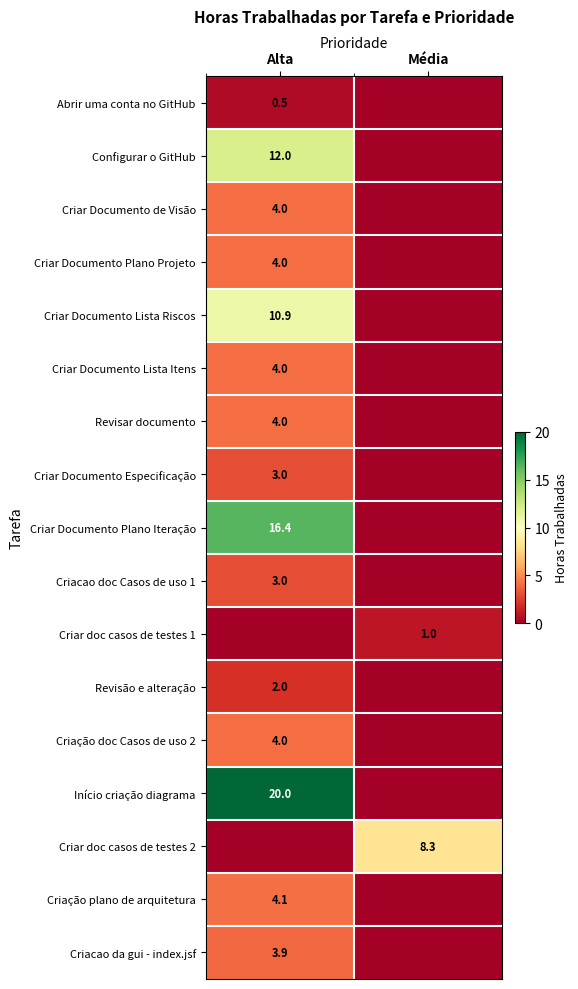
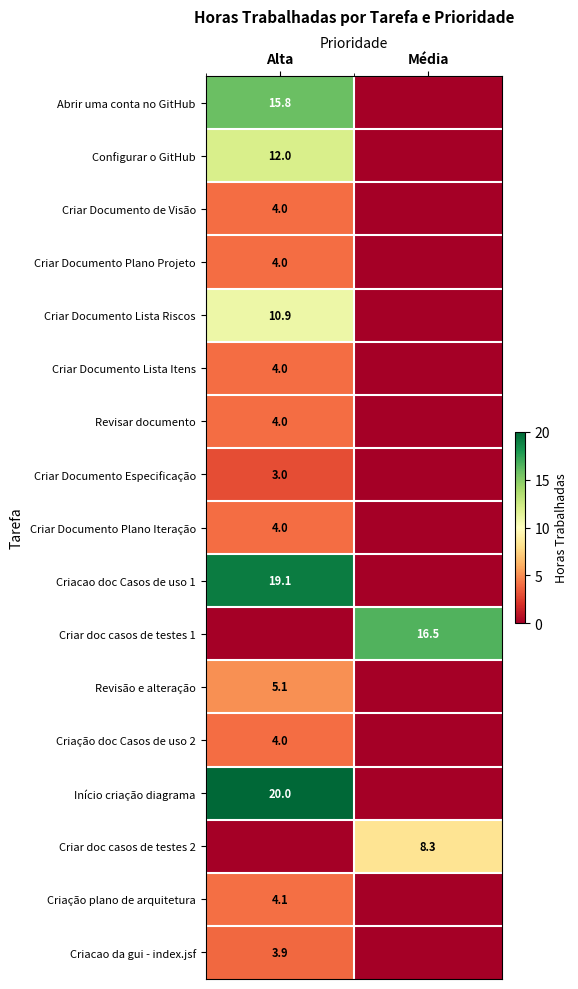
  {
    "Abrir uma conta no GitHub": {
-     "Alta": 0.5
+     "Alta": 15.8
    },
    "Configurar o GitHub": {
      "Alta": 12.0
    },
    "Criar Documento de Visão": {
      "Alta": 4.0
    },
    "Criar Documento Plano Projeto": {
      "Alta": 4.0
    },
    "Criar Documento Lista Riscos": {
      "Alta": 10.9
    },
    "Criar Documento Lista Itens": {
      "Alta": 4.0
    },
    "Revisar documento": {
      "Alta": 4.0
    },
    "Criar Documento Especificação": {
      "Alta": 3.0
    },
    "Criar Documento Plano Iteração": {
-     "Alta": 16.4
+     "Alta": 4.0
    },
    "Criacao doc Casos de uso 1": {
-     "Alta": 3.0
+     "Alta": 19.1
    },
    "Criar doc casos de testes 1": {
-     "Média": 1.0
+     "Média": 16.5
    },
    "Revisão e alteração": {
-     "Alta": 2.0
+     "Alta": 5.1
    },
    "Criação doc Casos de uso 2": {
      "Alta": 4.0
    },
    "Início criação diagrama": {
      "Alta": 20.0
    },
    "Criar doc casos de testes 2": {
      "Média": 8.3
    },
    "Criação plano de arquitetura": {
      "Alta": 4.1
    },
    "Criacao da gui - index.jsf": {
      "Alta": 3.9
    }
  }
